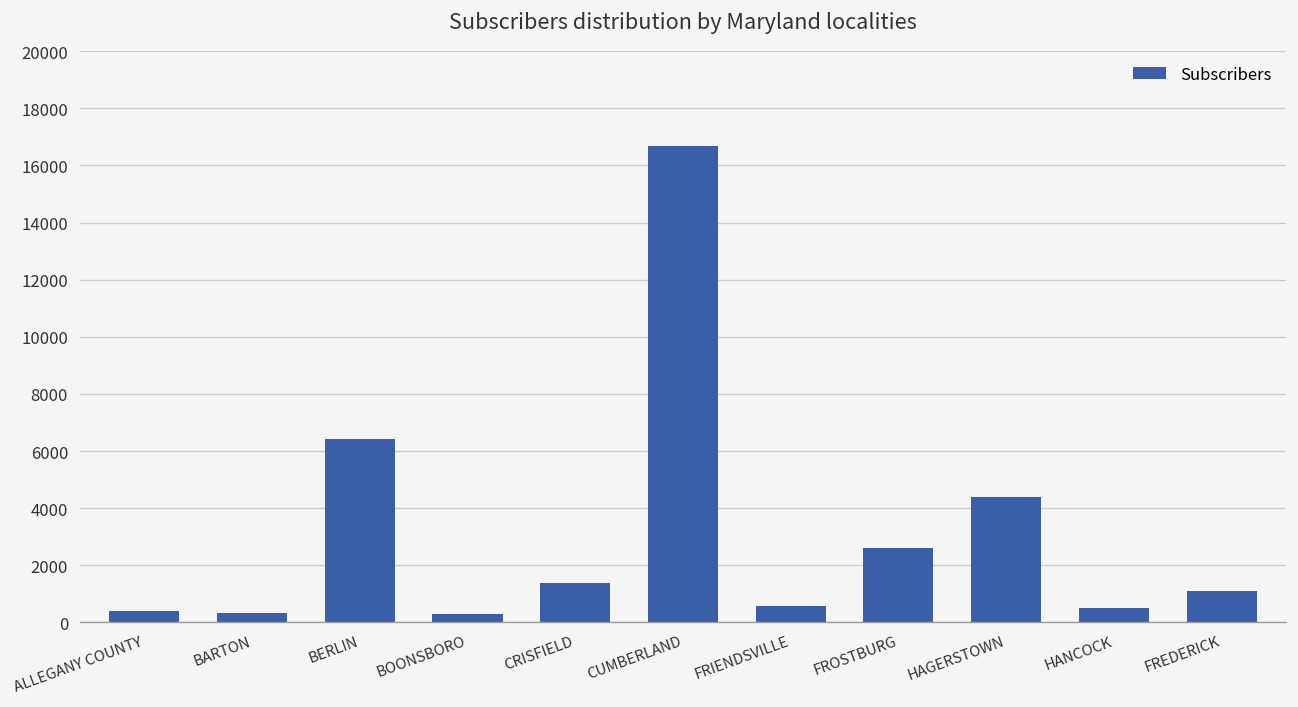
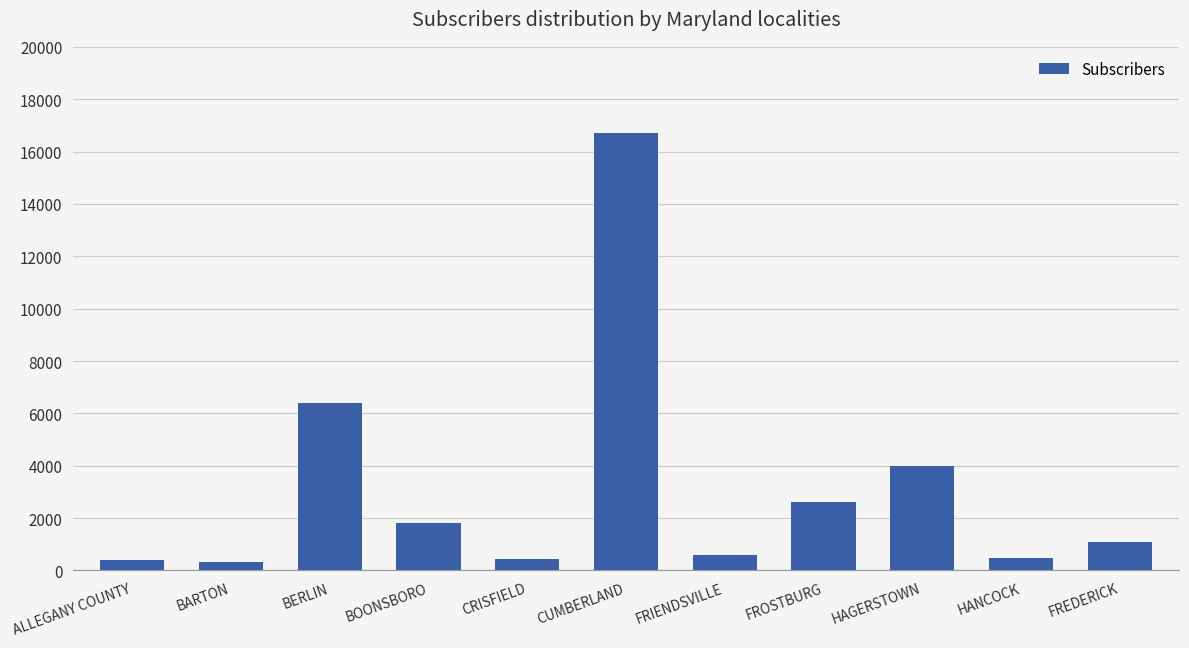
  {
    "ALLEGANY COUNTY": 400,
    "BARTON": 300,
    "BERLIN": 6400,
-   "BOONSBORO": 300,
-   "CRISFIELD": 1400,
+   "BOONSBORO": 1800,
+   "CRISFIELD": 500,
    "CUMBERLAND": 16700,
    "FRIENDSVILLE": 600,
    "FROSTBURG": 2600,
-   "HAGERSTOWN": 4400,
+   "HAGERSTOWN": 4000,
    "HANCOCK": 500,
    "FREDERICK": 1100
  }
